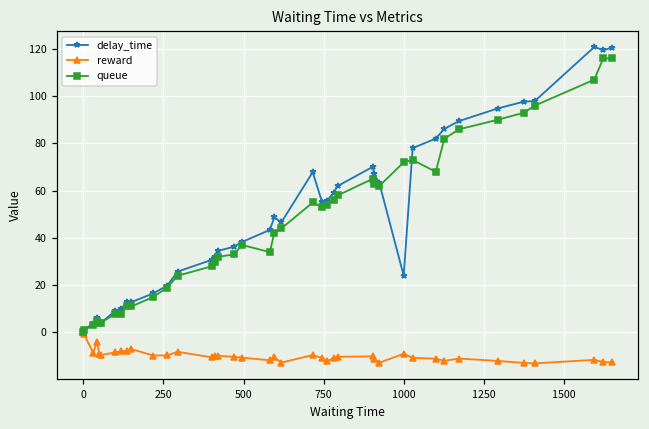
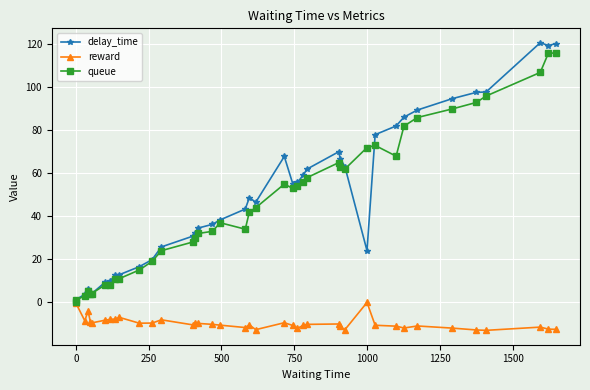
  {
    "delay_time": {
      "1000": 24
    },
    "reward": {
-     "1000": -9
+     "1000": 0
    },
    "queue": {
      "1000": 72
    }
  }
